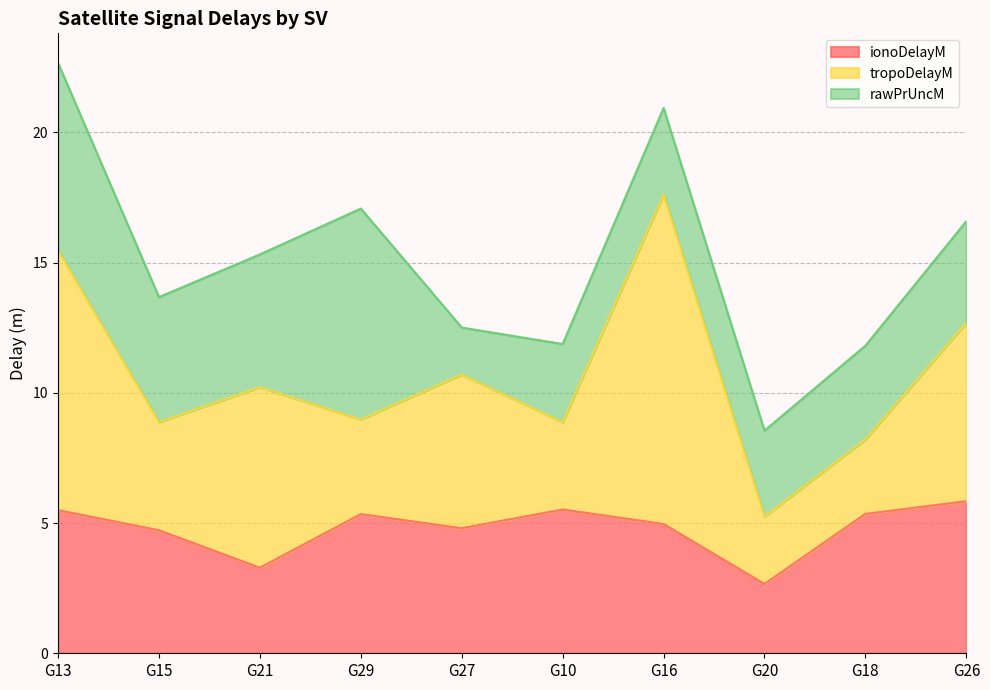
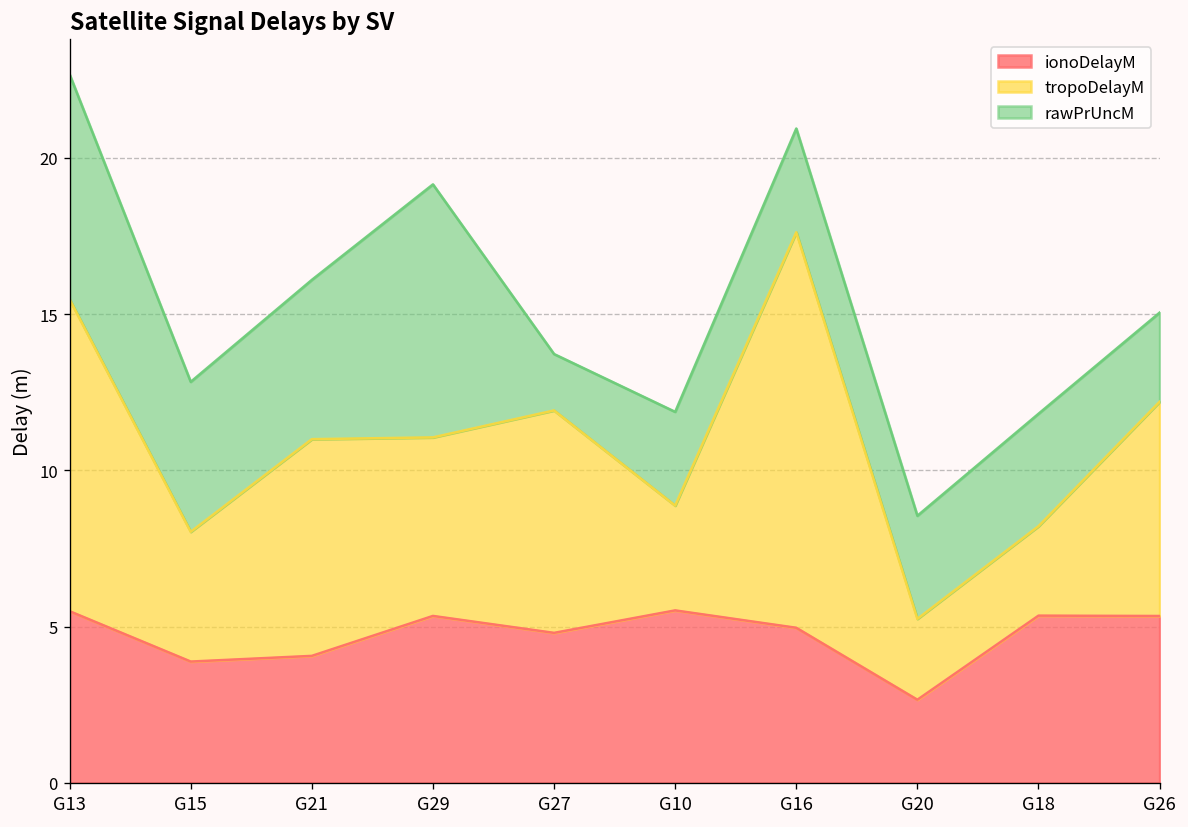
  {
    "ionoDelayM": {
      "G13": 5.5,
-     "G15": 4.7,
-     "G21": 3.3,
+     "G15": 3.9,
+     "G21": 4.1,
      "G29": 5.3,
      "G27": 4.8,
      "G10": 5.5,
      "G16": 5.0,
      "G20": 2.7,
      "G18": 5.4,
-     "G26": 5.8
+     "G26": 5.3
    },
    "tropoDelayM": {
      "G13": 10.0,
      "G15": 4.2,
      "G21": 6.9,
-     "G29": 3.6,
-     "G27": 5.9,
+     "G29": 5.7,
+     "G27": 7.1,
      "G10": 3.4,
      "G16": 12.7,
      "G20": 2.6,
      "G18": 2.9,
      "G26": 6.9
    },
    "rawPrUncM": {
      "G13": 7.2,
      "G15": 4.8,
      "G21": 5.1,
      "G29": 8.1,
      "G27": 1.8,
      "G10": 3.0,
      "G16": 3.3,
      "G20": 3.3,
      "G18": 3.6,
-     "G26": 3.9
+     "G26": 2.9
    }
  }
